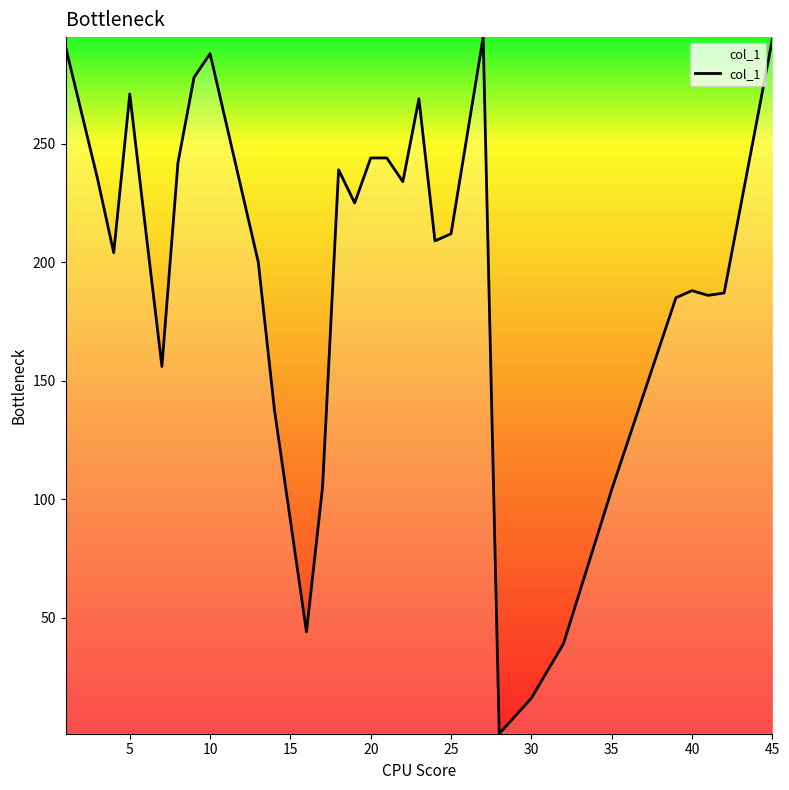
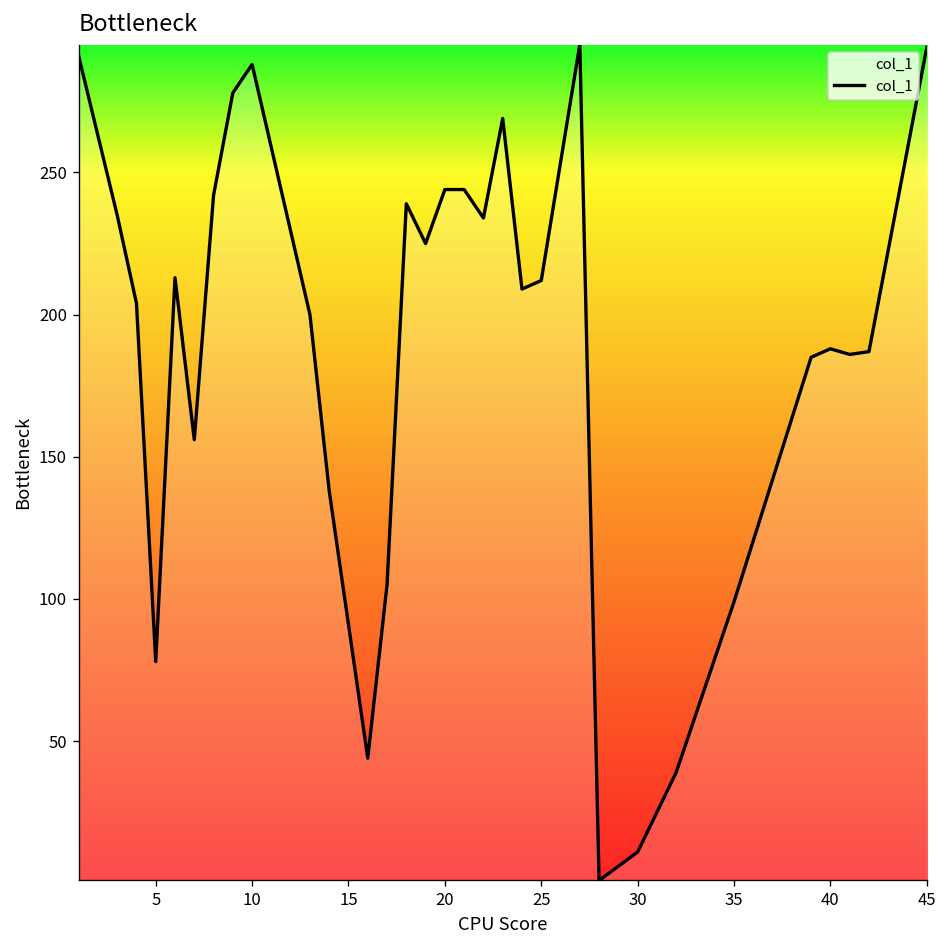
  {
-   "5": 271,
+   "5": 78,
    "10": 288,
    "20": 244,
    "25": 212,
-   "30": 16,
-   "35": 104,
+   "30": 11,
+   "35": 99,
    "40": 188,
    "45": 294
  }
